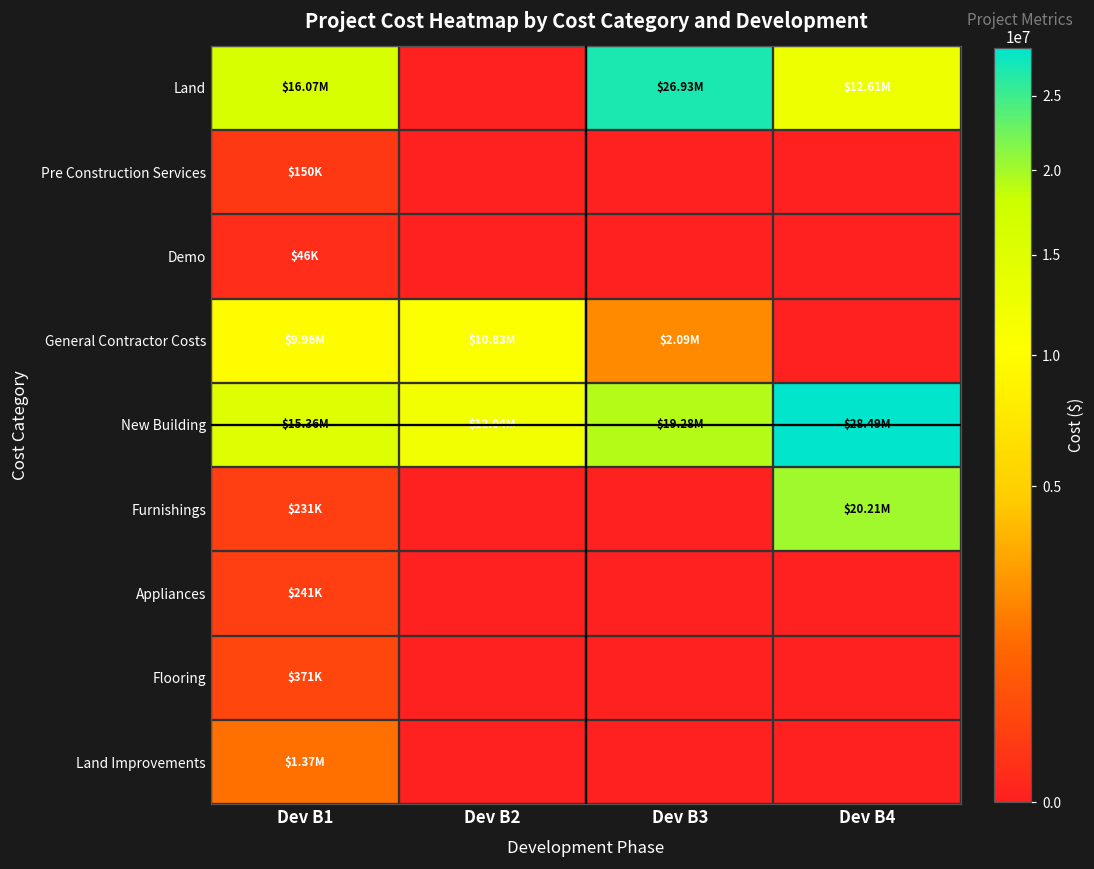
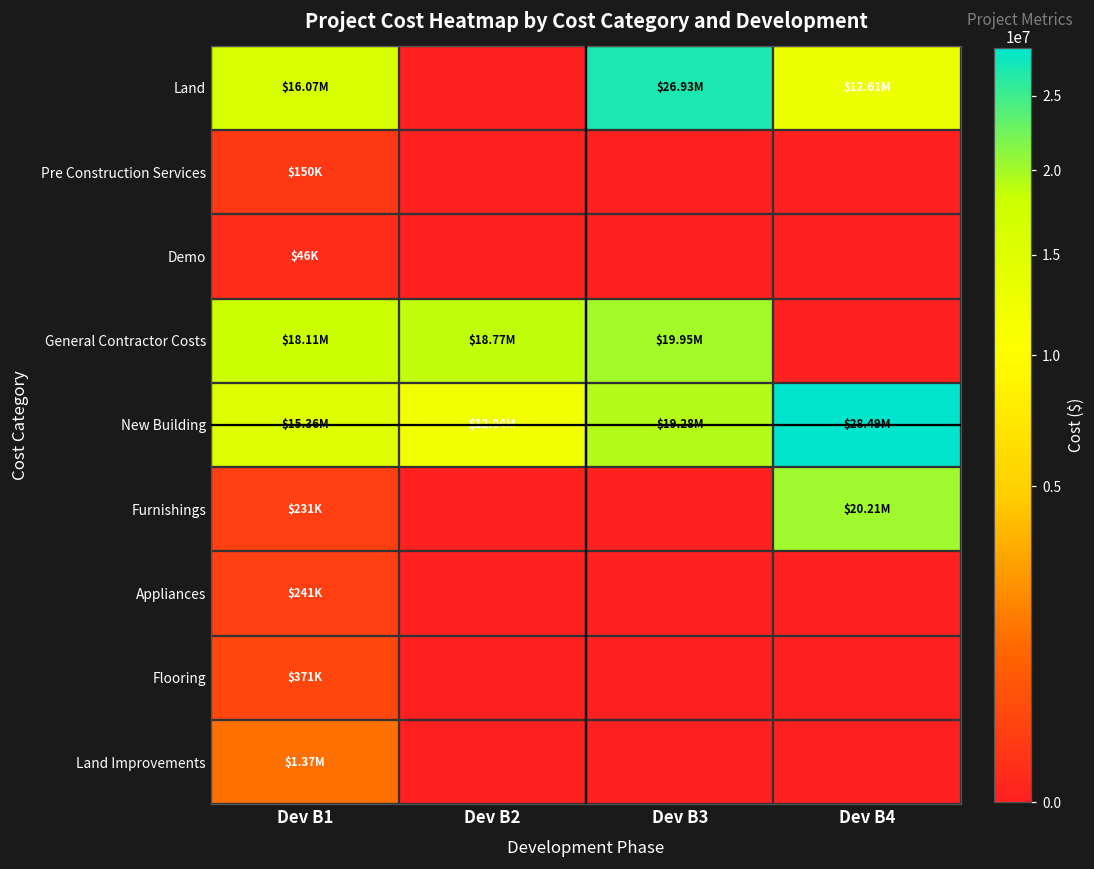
  {
    "Land": {
      "Dev B1": "$16.07M",
      "Dev B3": "$26.93M",
      "Dev B4": "$12.61M"
    },
    "Pre Construction Services": {
      "Dev B1": "$150K"
    },
    "Demo": {
      "Dev B1": "$46K"
    },
    "General Contractor Costs": {
-     "Dev B1": "$9.96M",
-     "Dev B2": "$10.83M",
-     "Dev B3": "$2.09M"
+     "Dev B1": "$18.11M",
+     "Dev B2": "$18.77M",
+     "Dev B3": "$19.95M"
    },
    "New Building": {
      "Dev B1": "$15.36M",
      "Dev B2": "$12.04M",
      "Dev B3": "$19.28M",
      "Dev B4": "$28.49M"
    },
    "Furnishings": {
      "Dev B1": "$231K",
      "Dev B4": "$20.21M"
    },
    "Appliances": {
      "Dev B1": "$241K"
    },
    "Flooring": {
      "Dev B1": "$371K"
    },
    "Land Improvements": {
      "Dev B1": "$1.37M"
    }
  }
